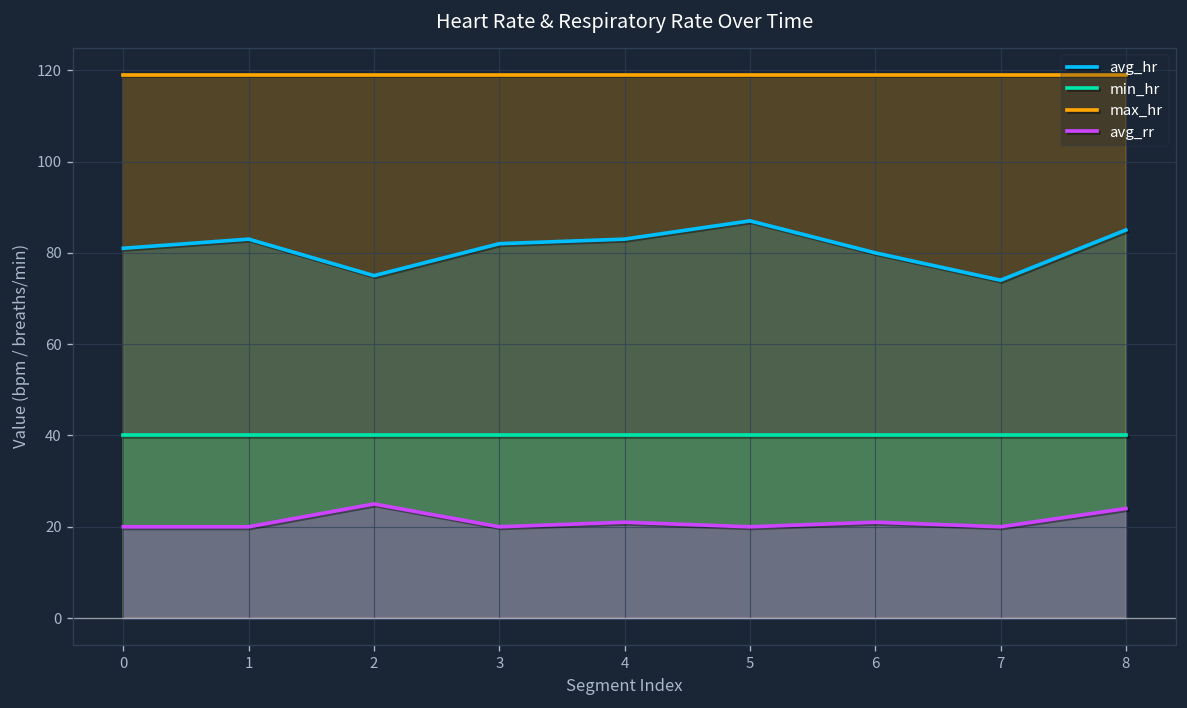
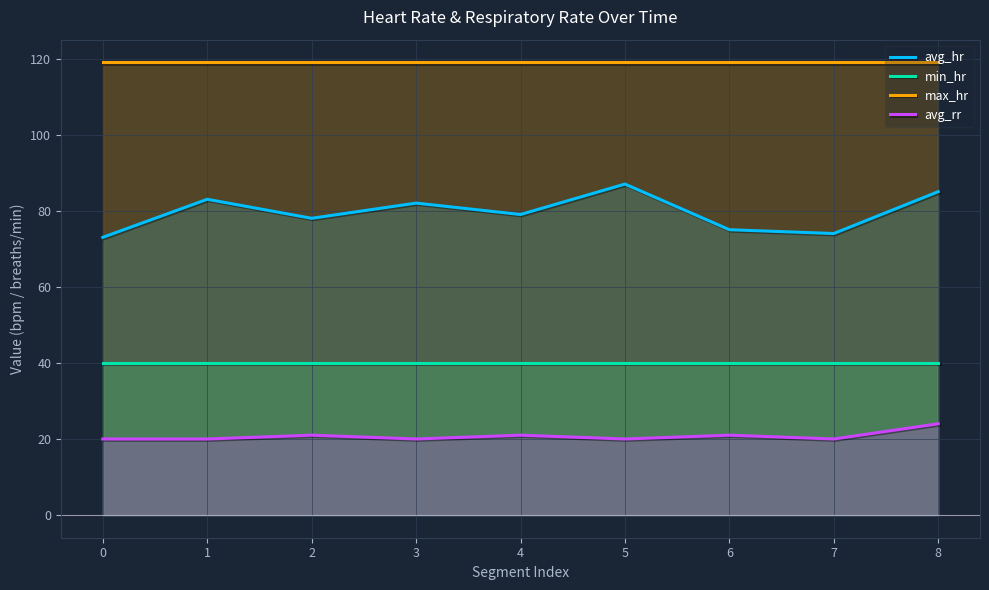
  {
    "avg_hr": {
-     "0": 81,
+     "0": 73,
      "1": 83,
-     "2": 75,
+     "2": 78,
      "3": 82,
-     "4": 83,
+     "4": 79,
      "5": 87,
-     "6": 80,
+     "6": 75,
      "7": 74,
      "8": 85
    },
    "min_hr": {
      "0": 40,
      "1": 40,
      "2": 40,
      "3": 40,
      "4": 40,
      "5": 40,
      "6": 40,
      "7": 40,
      "8": 40
    },
    "max_hr": {
      "0": 119,
      "1": 119,
      "2": 119,
      "3": 119,
      "4": 119,
      "5": 119,
      "6": 119,
      "7": 119
    },
    "avg_rr": {
      "0": 20,
      "1": 20,
-     "2": 25,
+     "2": 21,
      "3": 20,
      "4": 21,
      "5": 20,
      "6": 21,
      "7": 20,
      "8": 24
    }
  }
